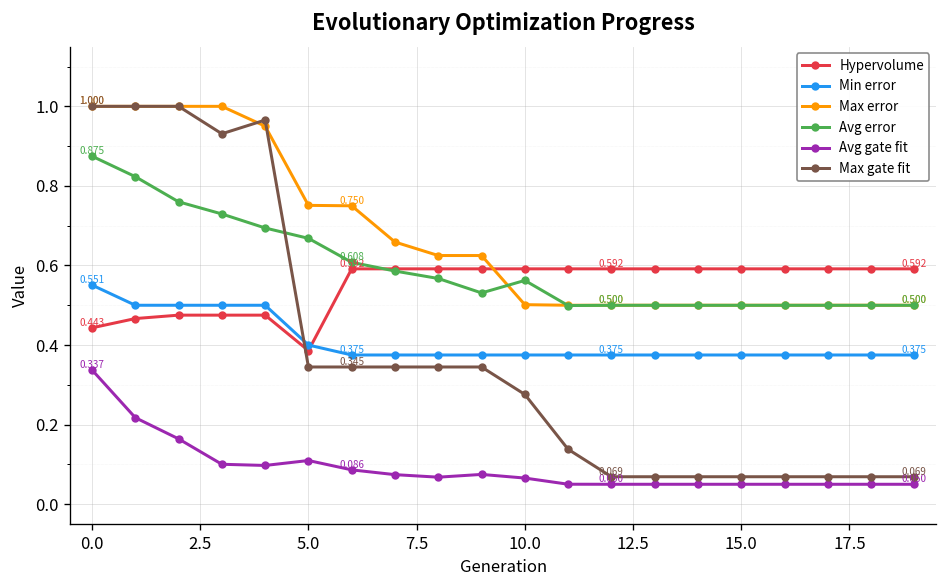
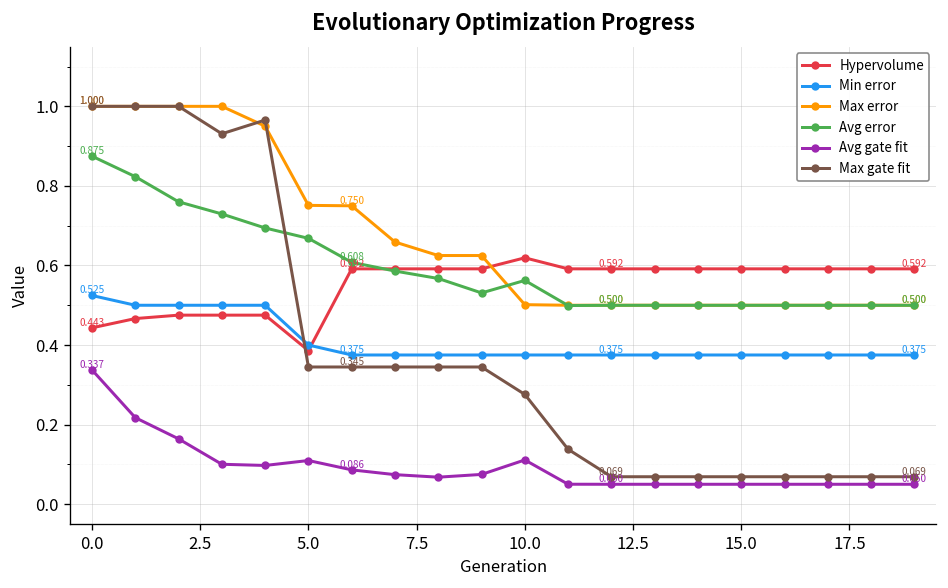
  {
    "Hypervolume": {
      "5.0": 0.39,
-     "10.0": 0.59,
+     "10.0": 0.62,
      "15.0": 0.59
    },
    "Min error": {
-     "0.0": 0.551
+     "0.0": 0.525
    },
    "Max error": {
      "5.0": 0.75,
      "10.0": 0.50
    },
    "Avg error": {
      "0.0": 0.875
    },
    "Avg gate fit": {
      "5.0": 0.11,
-     "10.0": 0.07,
+     "10.0": 0.11,
      "15.0": 0.05
    },
    "Max gate fit": {
      "10.0": 0.28,
      "15.0": 0.07
    }
  }
